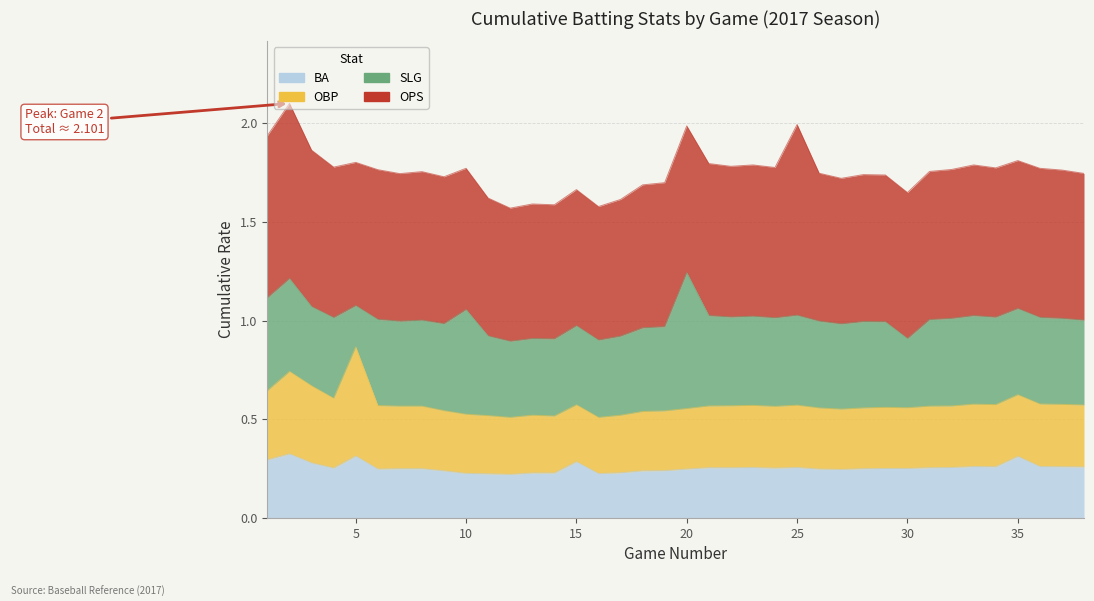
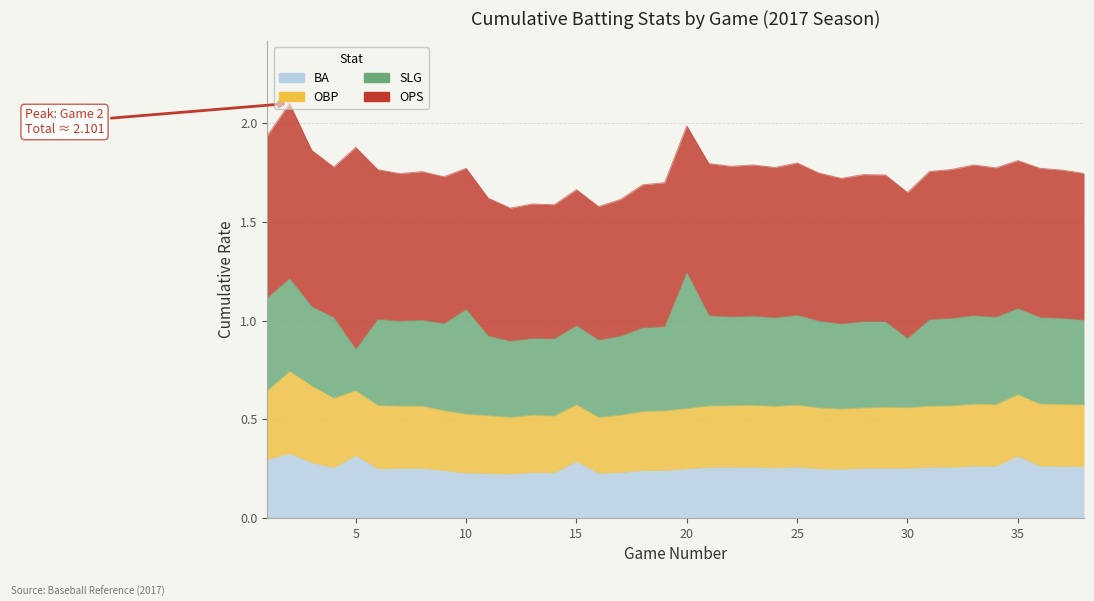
  {
    "BA": {
      "5": 0.31,
      "10": 0.23,
      "15": 0.28,
      "20": 0.25,
      "25": 0.26,
      "30": 0.25,
      "35": 0.31
    },
    "OBP": {
-     "5": 0.55,
+     "5": 0.33,
      "10": 0.30,
      "15": 0.29,
      "20": 0.31,
      "25": 0.32,
      "30": 0.31,
      "35": 0.31
    },
    "SLG": {
      "5": 0.21,
      "10": 0.53,
      "15": 0.40,
      "20": 0.69,
      "25": 0.46,
      "30": 0.35,
      "35": 0.44
    },
    "OPS": {
-     "5": 0.73,
+     "5": 1.02,
      "10": 0.72,
      "15": 0.69,
      "20": 0.74,
-     "25": 0.97,
+     "25": 0.77,
      "30": 0.74,
      "35": 0.75
    }
  }
